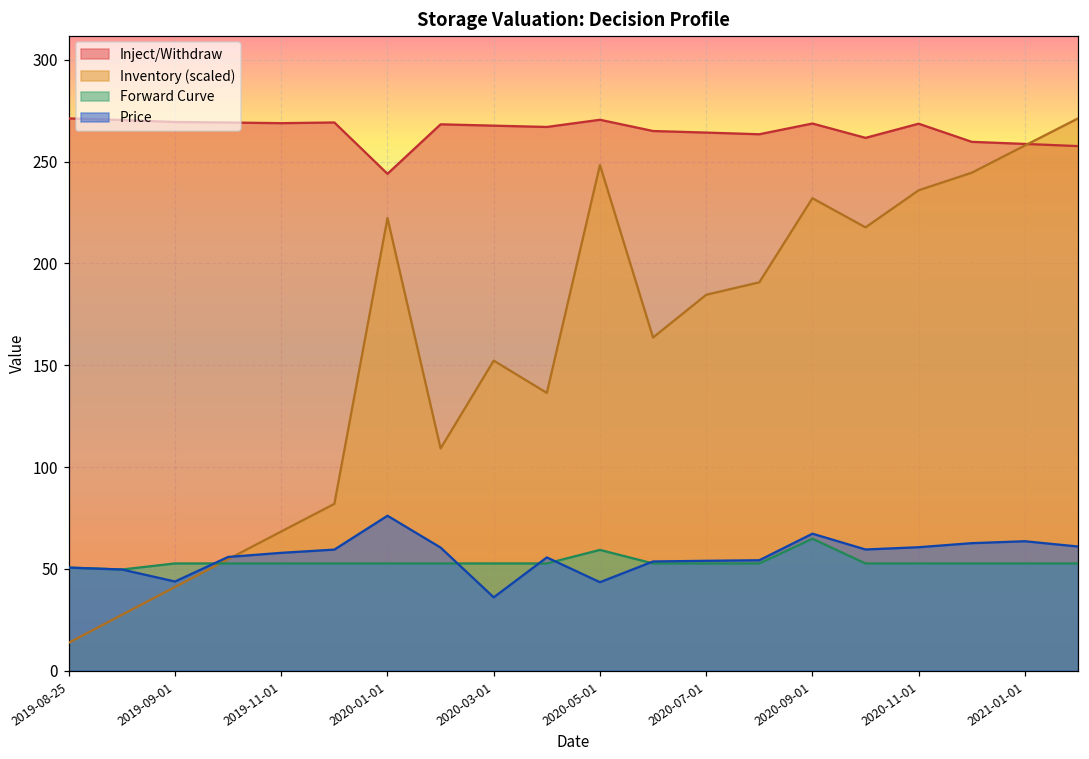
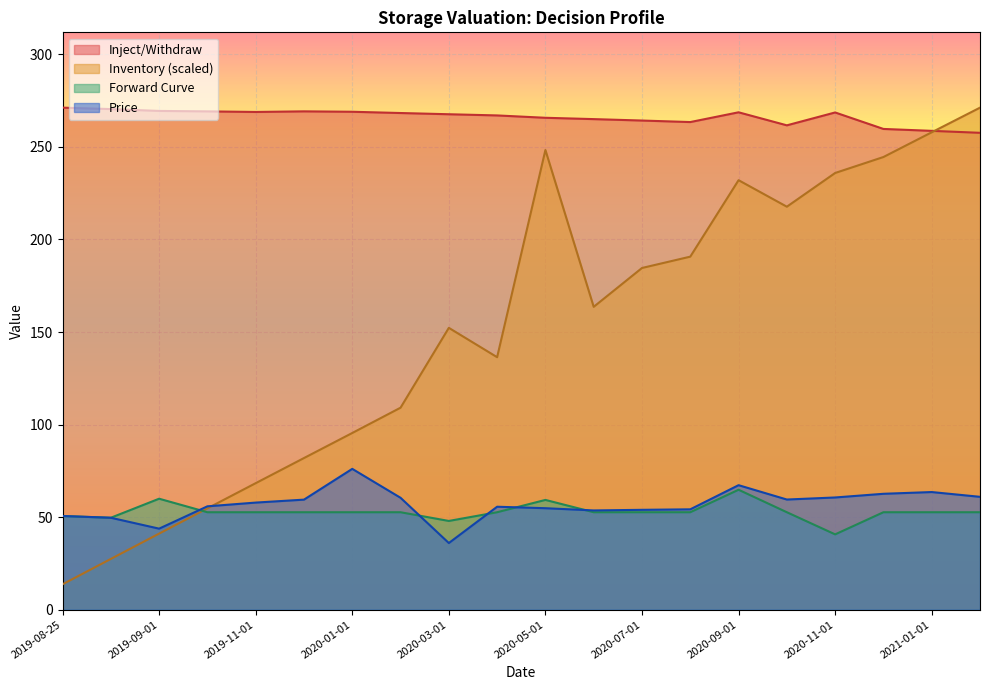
  {
    "Inject/Withdraw": {
      "2019-08-25": 271,
      "2019-11-01": 269,
-     "2020-01-01": 244,
+     "2020-01-01": 269,
      "2020-03-01": 268,
-     "2020-05-01": 271,
+     "2020-05-01": 266,
      "2020-07-01": 264,
      "2020-09-01": 269,
      "2020-11-01": 269
    },
    "Inventory (scaled)": {
      "2019-08-25": 14,
      "2019-09-01": 41,
      "2019-11-01": 68,
-     "2020-01-01": 222,
+     "2020-01-01": 95,
      "2020-03-01": 152,
      "2020-05-01": 248,
      "2020-07-01": 185,
      "2020-09-01": 232,
      "2020-11-01": 236
    },
    "Forward Curve": {
-     "2019-09-01": 53,
+     "2019-09-01": 60,
      "2019-11-01": 53,
      "2020-01-01": 53,
-     "2020-03-01": 53,
+     "2020-03-01": 48,
      "2020-05-01": 59,
      "2020-09-01": 65,
-     "2020-11-01": 53,
+     "2020-11-01": 41,
      "2021-01-01": 53
    },
    "Price": {
      "2019-09-01": 44,
      "2019-11-01": 58,
      "2020-01-01": 76,
      "2020-03-01": 36,
-     "2020-05-01": 43,
+     "2020-05-01": 55,
      "2020-09-01": 67,
      "2020-11-01": 61,
      "2021-01-01": 64
    }
  }
